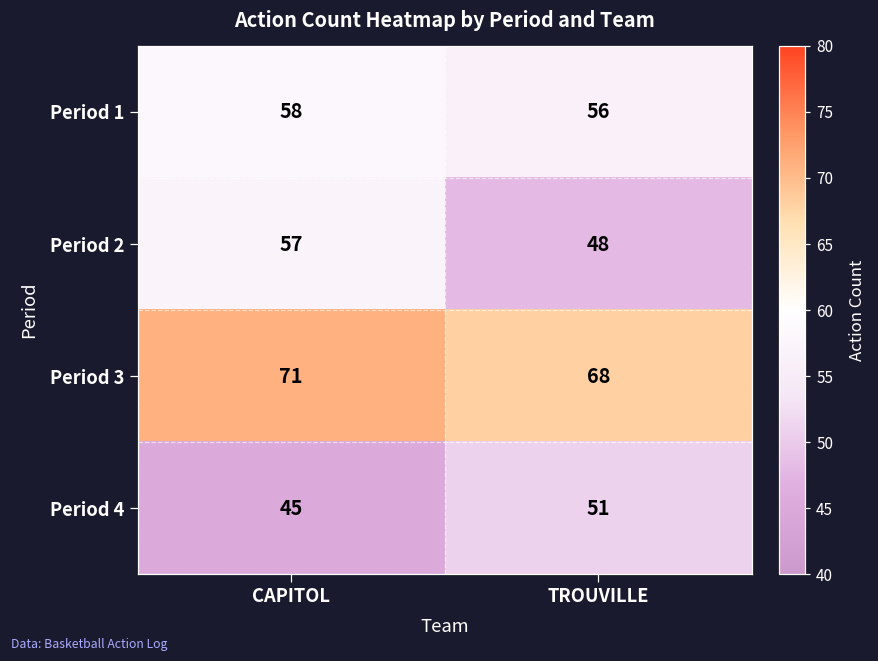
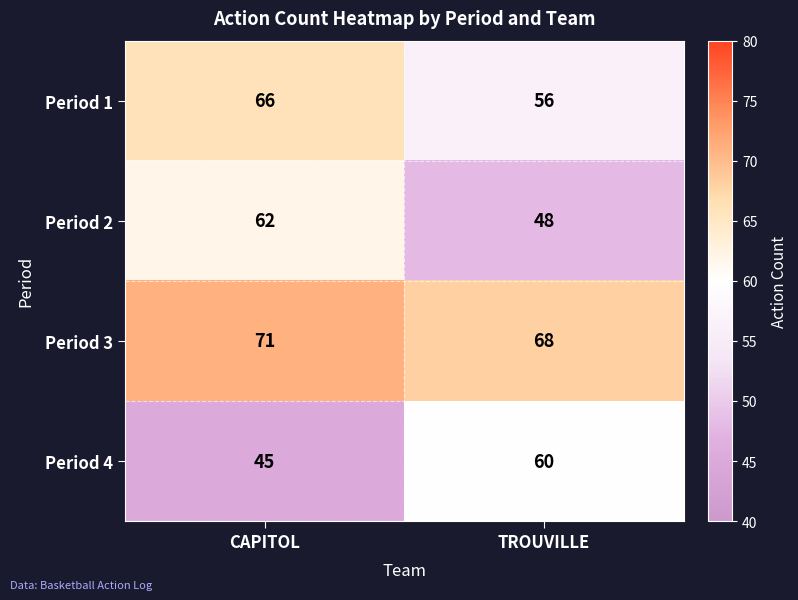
  {
    "Period 1": {
-     "CAPITOL": 58,
+     "CAPITOL": 66,
      "TROUVILLE": 56
    },
    "Period 2": {
-     "CAPITOL": 57,
+     "CAPITOL": 62,
      "TROUVILLE": 48
    },
    "Period 3": {
      "CAPITOL": 71,
      "TROUVILLE": 68
    },
    "Period 4": {
      "CAPITOL": 45,
-     "TROUVILLE": 51
+     "TROUVILLE": 60
    }
  }
